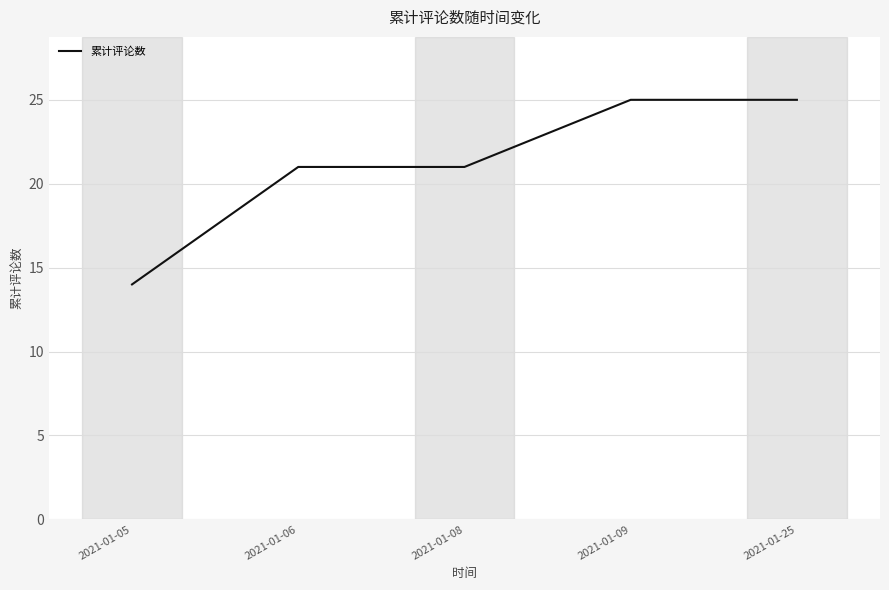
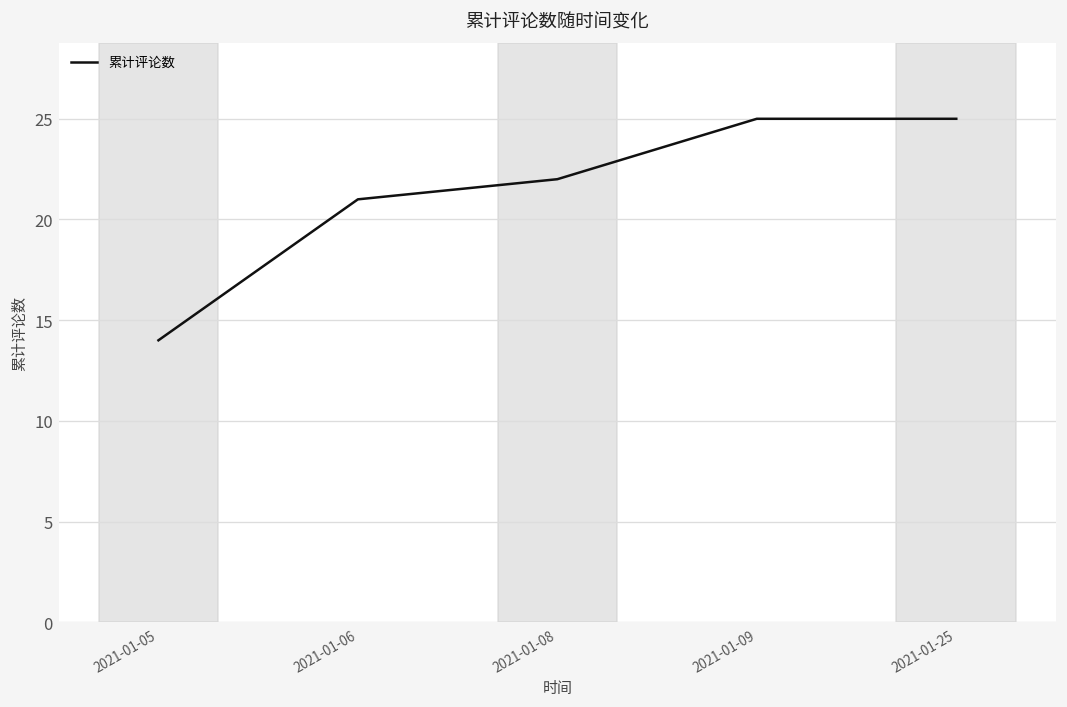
  {
    "2021-01-05": 14,
    "2021-01-06": 21,
-   "2021-01-08": 21,
+   "2021-01-08": 22,
    "2021-01-09": 25,
    "2021-01-25": 25
  }
